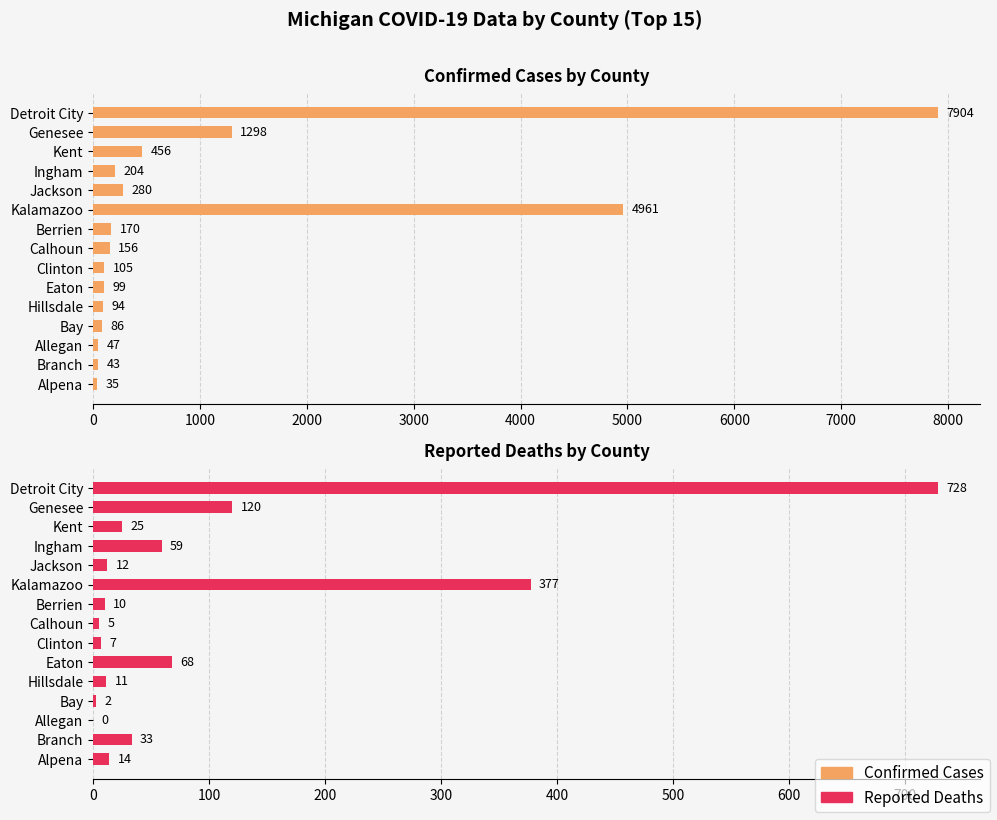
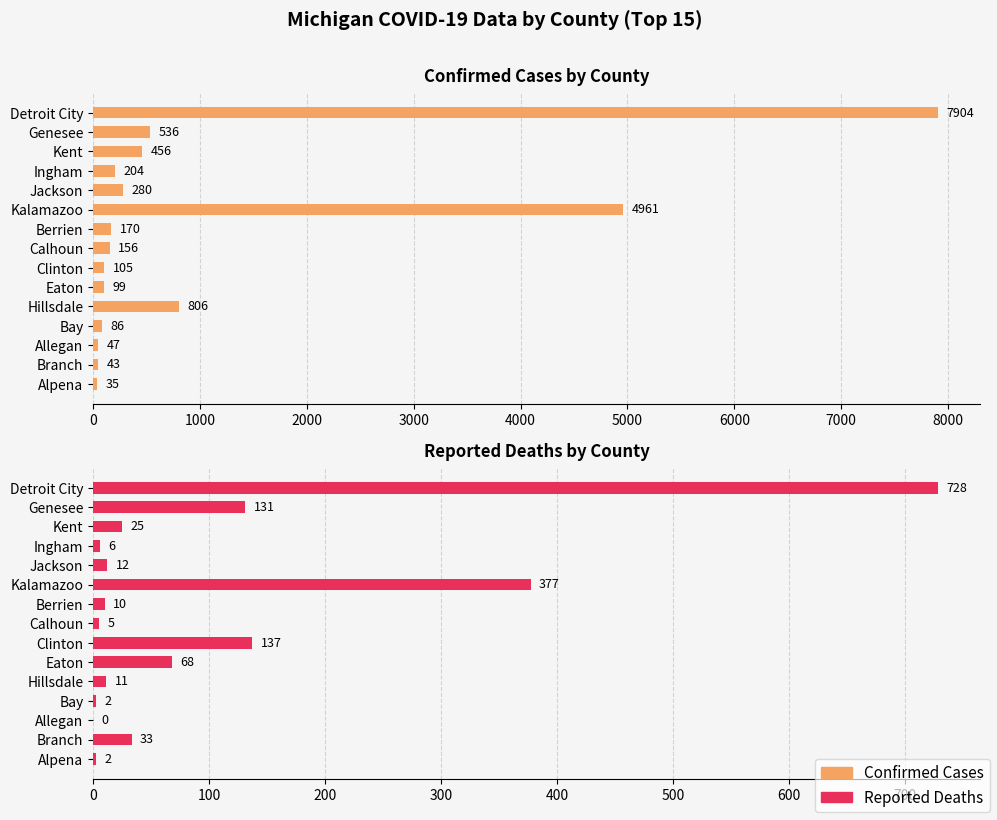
  {
    "Confirmed Cases by County": {
      "Detroit City": 7904,
-     "Genesee": 1298,
+     "Genesee": 536,
      "Kent": 456,
      "Ingham": 204,
      "Jackson": 280,
      "Kalamazoo": 4961,
      "Berrien": 170,
      "Calhoun": 156,
      "Clinton": 105,
      "Eaton": 99,
-     "Hillsdale": 94,
+     "Hillsdale": 806,
      "Bay": 86,
      "Allegan": 47,
      "Branch": 43,
      "Alpena": 35
    },
    "Reported Deaths by County": {
      "Detroit City": 728,
-     "Genesee": 120,
+     "Genesee": 131,
      "Kent": 25,
-     "Ingham": 59,
+     "Ingham": 6,
      "Jackson": 12,
      "Kalamazoo": 377,
      "Berrien": 10,
      "Calhoun": 5,
-     "Clinton": 7,
+     "Clinton": 137,
      "Eaton": 68,
      "Hillsdale": 11,
      "Bay": 2,
      "Allegan": 0,
      "Branch": 33,
-     "Alpena": 14
+     "Alpena": 2
    }
  }
